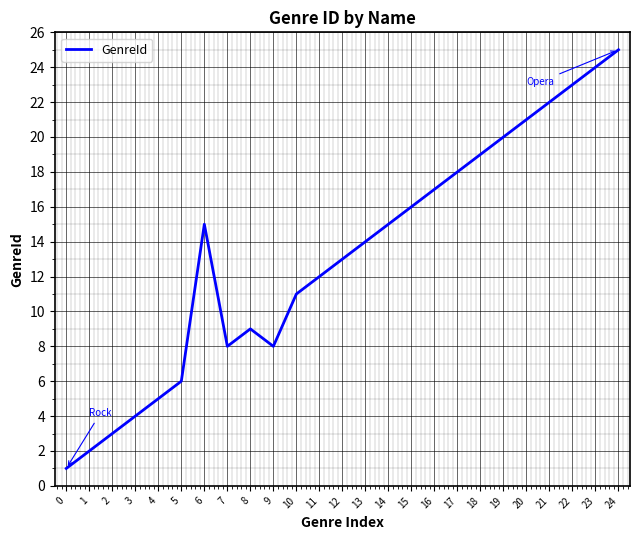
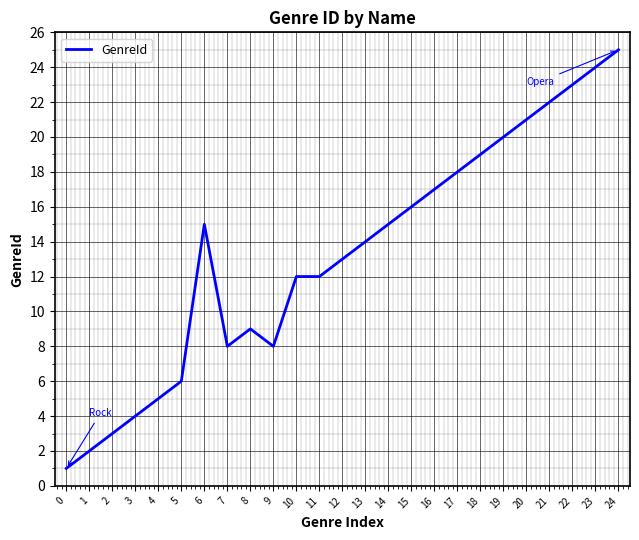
  {
    "0": 1,
    "1": 2,
    "2": 3,
    "3": 4,
    "4": 5,
    "5": 6,
    "6": 15,
    "7": 8,
    "8": 9,
    "9": 8,
-   "10": 11,
+   "10": 12,
    "11": 12,
    "12": 13,
    "13": 14,
    "14": 15,
    "15": 16,
    "16": 17,
    "17": 18,
    "18": 19,
    "19": 20,
    "20": 21,
    "21": 22,
    "22": 23,
    "23": 24,
    "24": 25
  }
